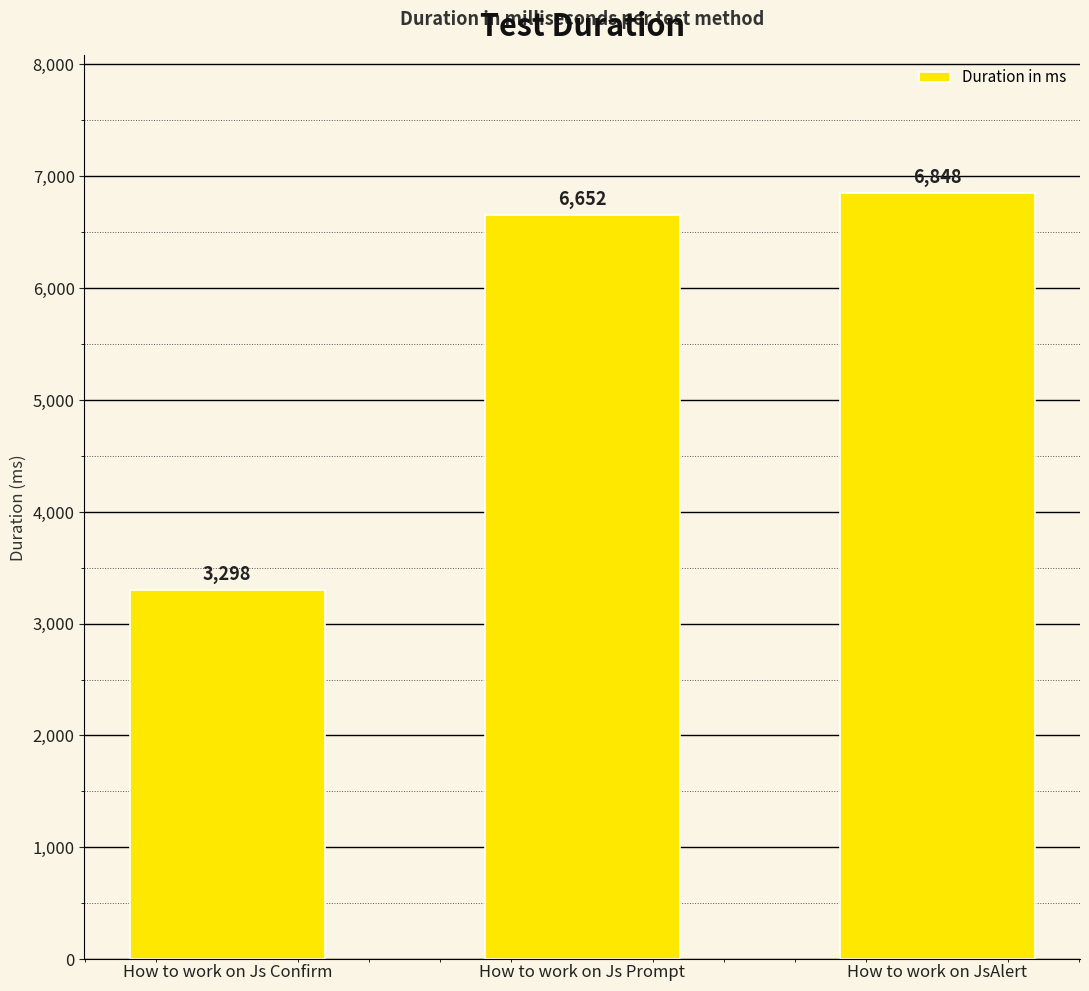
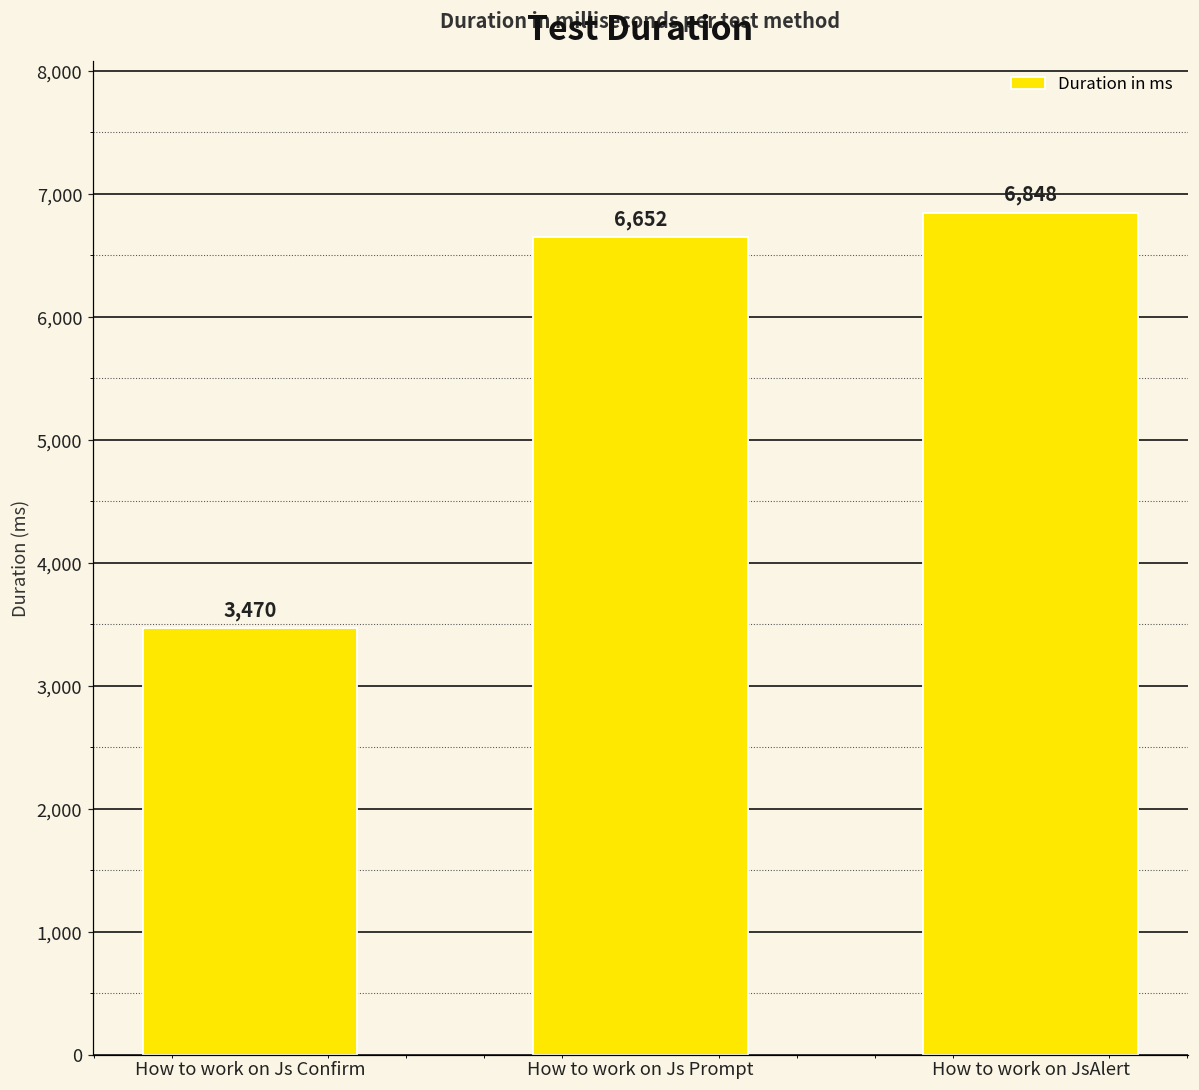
  {
-   "How to work on Js Confirm": "3,298",
+   "How to work on Js Confirm": "3,470",
    "How to work on Js Prompt": "6,652",
    "How to work on JsAlert": "6,848"
  }
